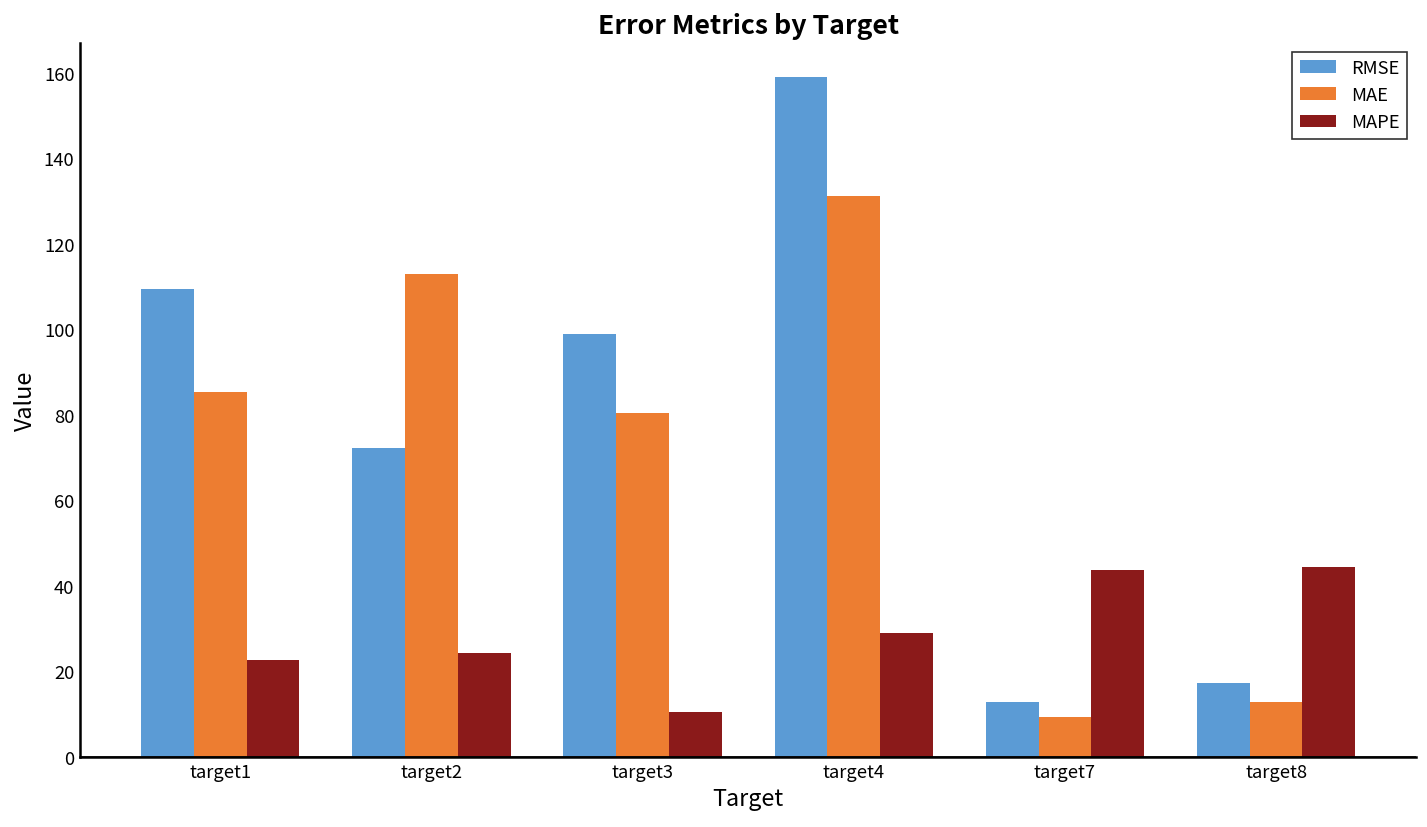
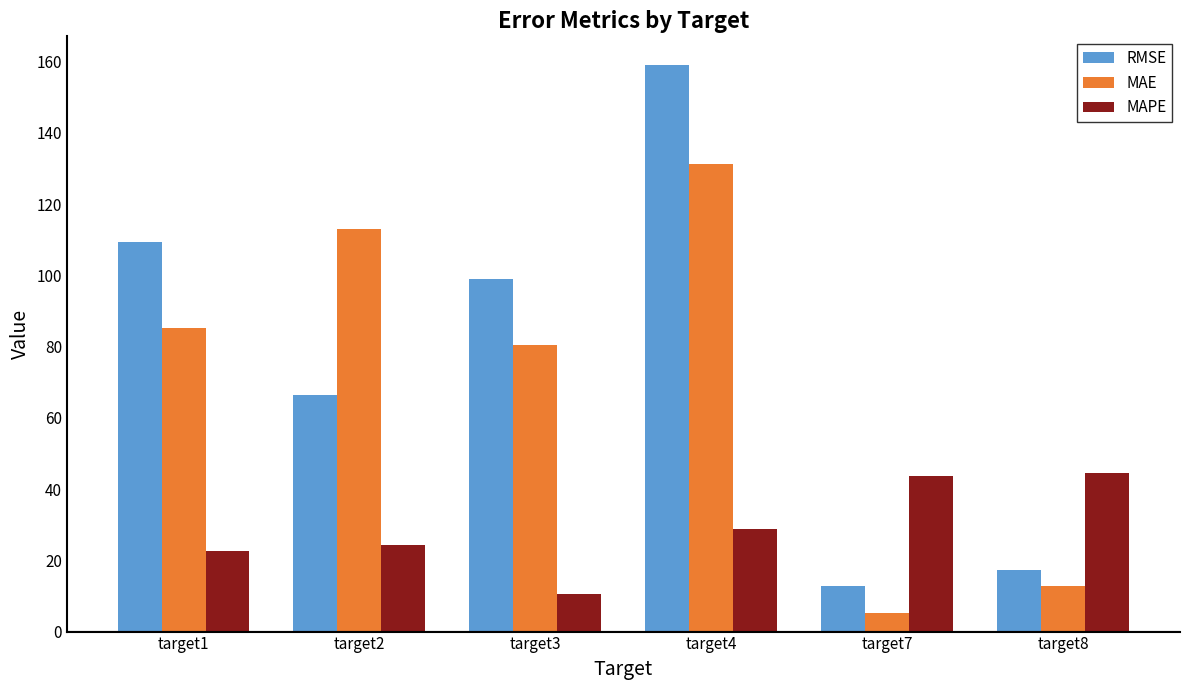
  {
    "RMSE": {
      "target1": 109,
-     "target2": 72,
+     "target2": 66,
      "target3": 99,
      "target4": 159,
      "target7": 13,
      "target8": 17
    },
    "MAE": {
      "target1": 85,
      "target2": 113,
      "target3": 80,
      "target4": 131,
-     "target7": 9,
+     "target7": 5,
      "target8": 13
    },
    "MAPE": {
      "target1": 23,
      "target2": 24,
      "target3": 10,
      "target4": 29,
      "target7": 44,
      "target8": 44
    }
  }
